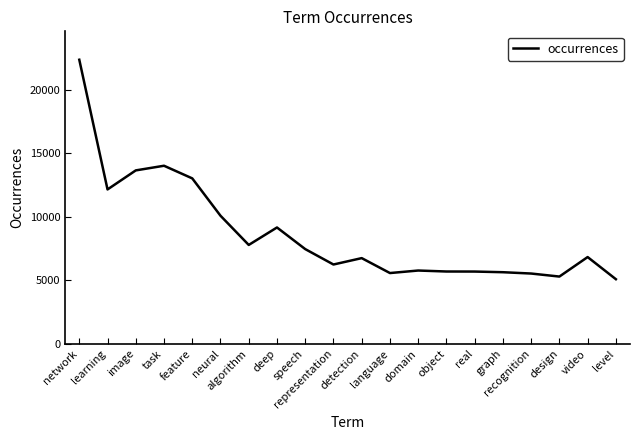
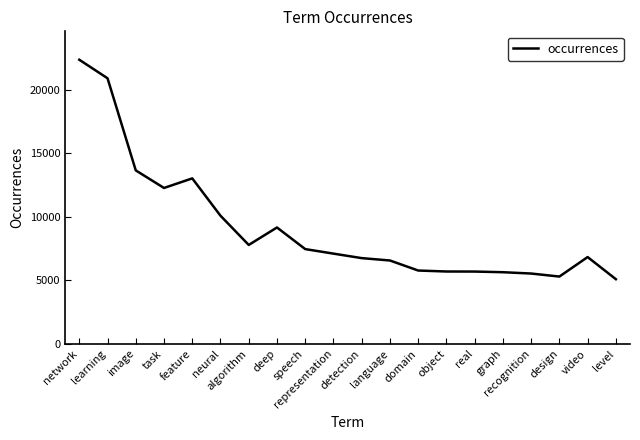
  {
    "network": 22400,
-   "learning": 12100,
+   "learning": 20900,
    "image": 13600,
-   "task": 14000,
+   "task": 12300,
    "feature": 13000,
    "neural": 10100,
    "algorithm": 7800,
    "deep": 9200,
    "speech": 7500,
-   "representation": 6200,
+   "representation": 7100,
    "detection": 6700,
-   "language": 5600,
+   "language": 6600,
    "domain": 5800,
    "object": 5700,
    "real": 5700,
    "graph": 5600,
    "recognition": 5500,
    "design": 5300,
    "video": 6800,
    "level": 5100
  }
